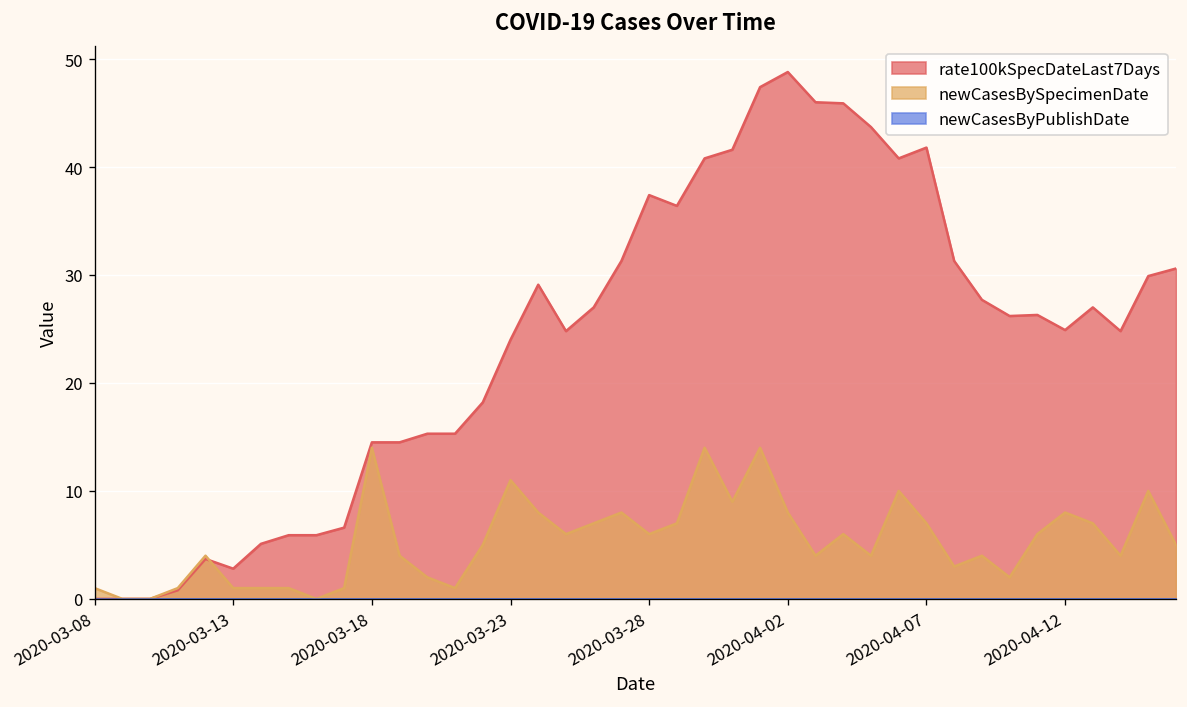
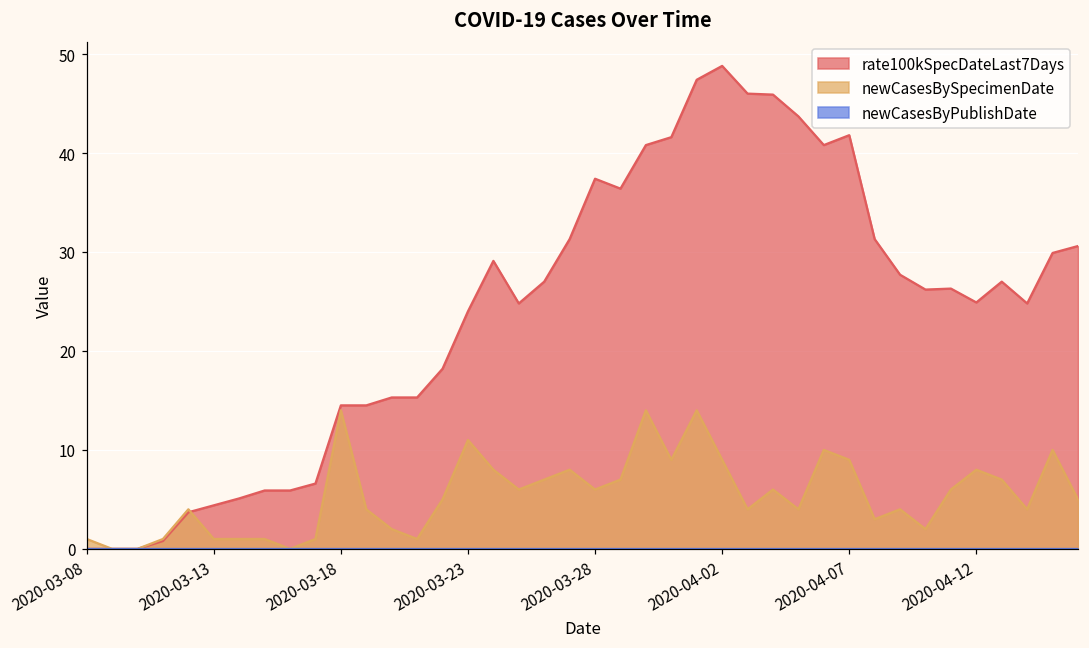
  {
    "rate100kSpecDateLast7Days": {
-     "2020-03-13": 3,
+     "2020-03-13": 4,
      "2020-03-18": 15,
      "2020-03-23": 24,
      "2020-03-28": 37,
      "2020-04-02": 49,
      "2020-04-07": 42,
      "2020-04-12": 25
    },
    "newCasesBySpecimenDate": {
      "2020-03-08": 1,
      "2020-03-13": 1,
      "2020-03-18": 14,
      "2020-03-23": 11,
      "2020-03-28": 6,
-     "2020-04-02": 8,
-     "2020-04-07": 7,
+     "2020-04-02": 9,
+     "2020-04-07": 9,
      "2020-04-12": 8
    },
    "newCasesByPublishDate": {
      "2020-03-13": 0,
      "2020-03-18": 0,
      "2020-03-23": 0,
      "2020-03-28": 0,
      "2020-04-02": 0,
      "2020-04-07": 0,
      "2020-04-12": 0
    }
  }
